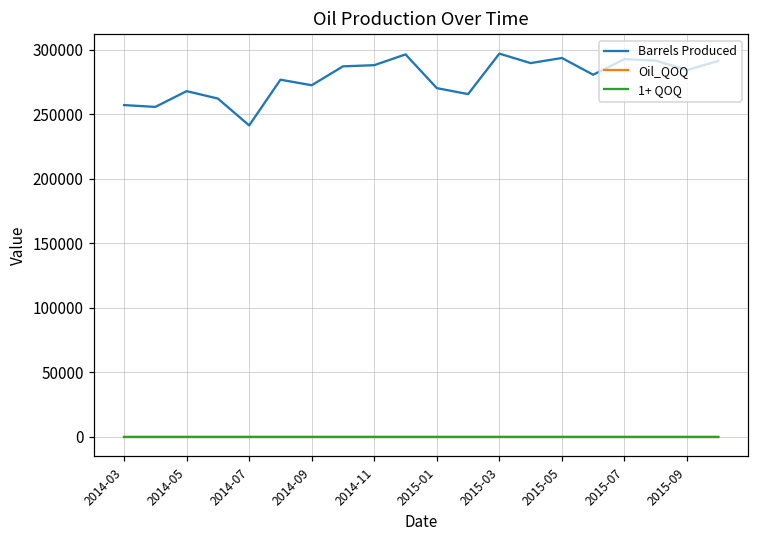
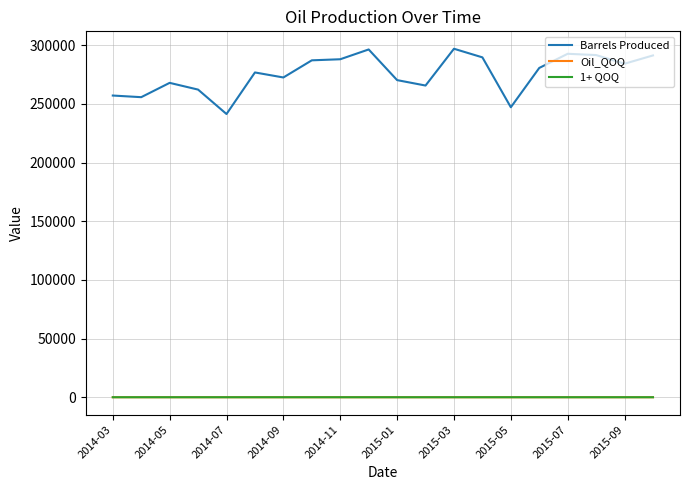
  {
    "Barrels Produced": {
      "2014-03": 257000,
      "2014-05": 268000,
      "2014-07": 241000,
      "2014-09": 273000,
      "2014-11": 288000,
      "2015-01": 270000,
      "2015-03": 297000,
-     "2015-05": 294000
+     "2015-05": 247000
    },
    "1+ QOQ": {
      "2014-03": 0,
      "2014-05": 0,
      "2014-07": 0,
      "2014-09": 0,
      "2014-11": 0,
      "2015-01": 0,
      "2015-03": 0,
      "2015-05": 0,
      "2015-07": 0,
      "2015-09": 0
    }
  }
